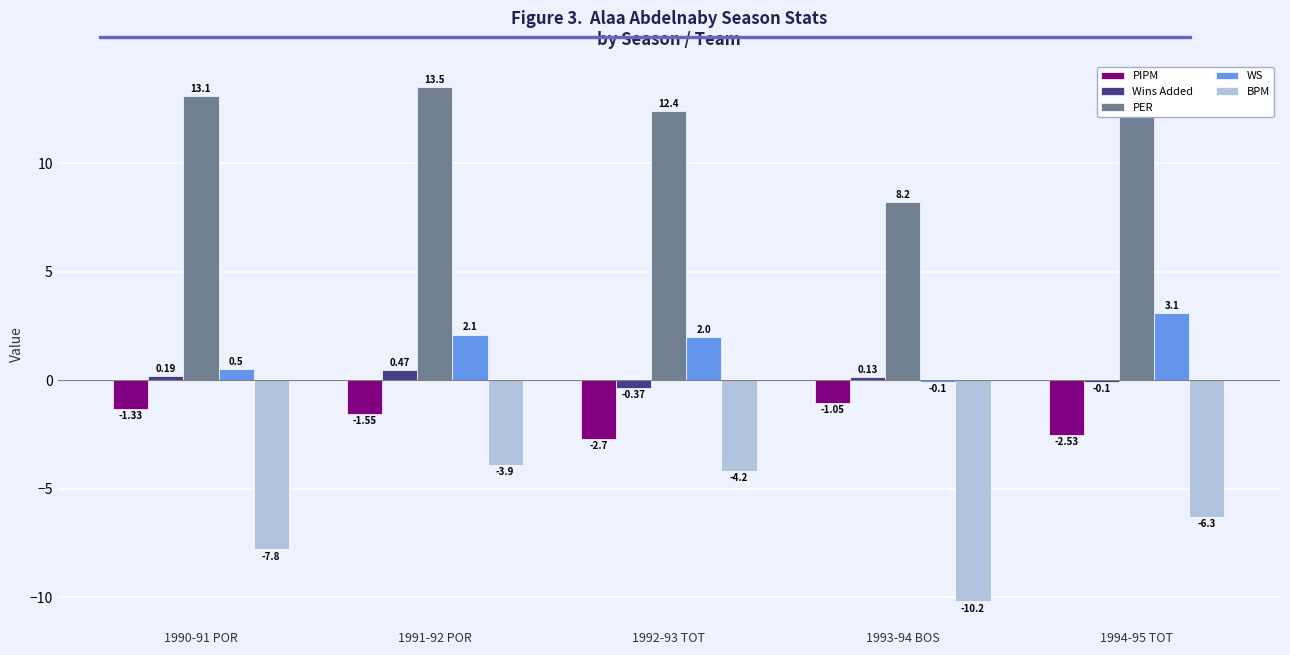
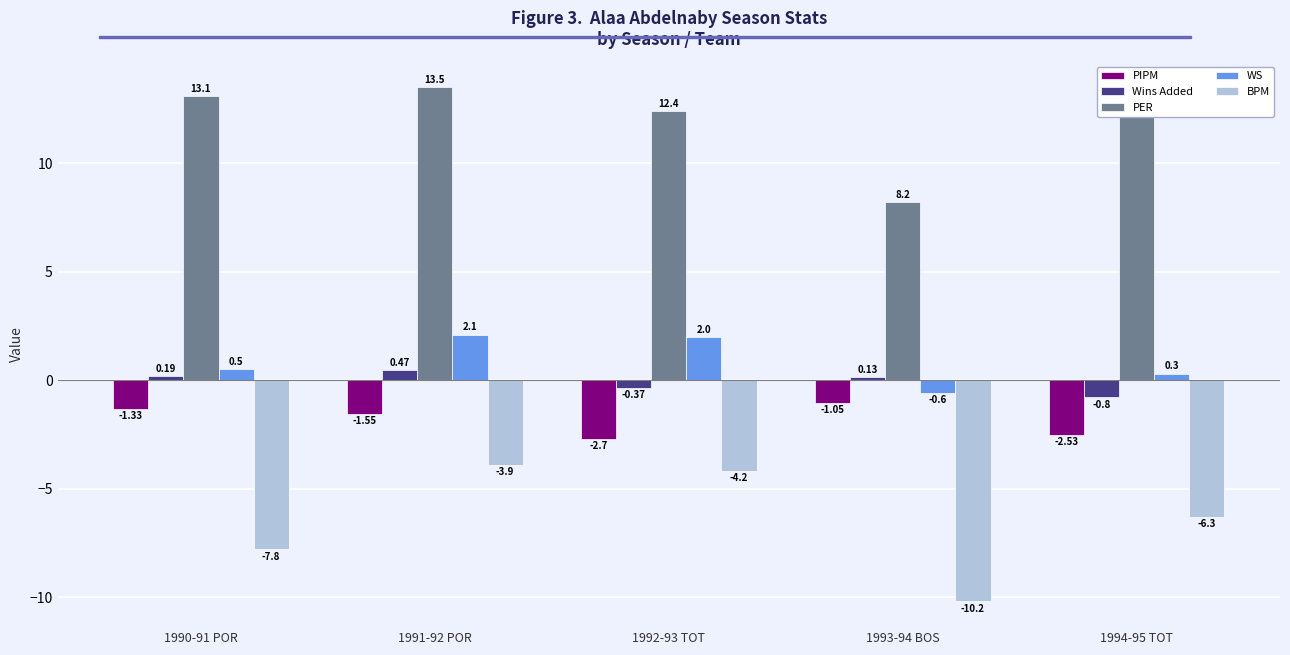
  {
    "PIPM": {
      "1990-91 POR": -1.33,
      "1991-92 POR": -1.55,
      "1992-93 TOT": -2.7,
      "1993-94 BOS": -1.05,
      "1994-95 TOT": -2.53
    },
    "Wins Added": {
      "1990-91 POR": 0.19,
      "1991-92 POR": 0.47,
      "1992-93 TOT": -0.37,
      "1993-94 BOS": 0.13,
-     "1994-95 TOT": -0.1
+     "1994-95 TOT": -0.8
    },
    "PER": {
      "1990-91 POR": 13.1,
      "1991-92 POR": 13.5,
      "1992-93 TOT": 12.4,
      "1993-94 BOS": 8.2
    },
    "WS": {
      "1990-91 POR": 0.5,
      "1991-92 POR": 2.1,
      "1992-93 TOT": 2.0,
-     "1993-94 BOS": -0.1,
-     "1994-95 TOT": 3.1
+     "1993-94 BOS": -0.6,
+     "1994-95 TOT": 0.3
    },
    "BPM": {
      "1990-91 POR": -7.8,
      "1991-92 POR": -3.9,
      "1992-93 TOT": -4.2,
      "1993-94 BOS": -10.2,
      "1994-95 TOT": -6.3
    }
  }
